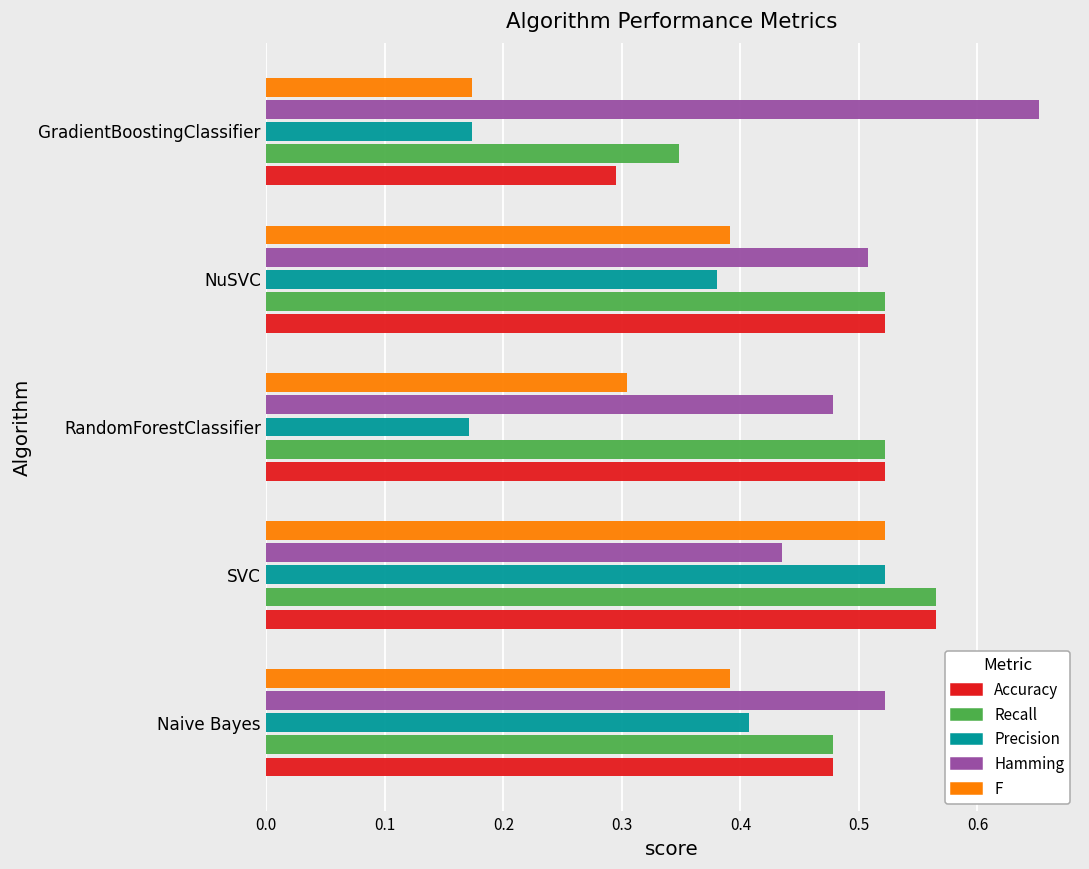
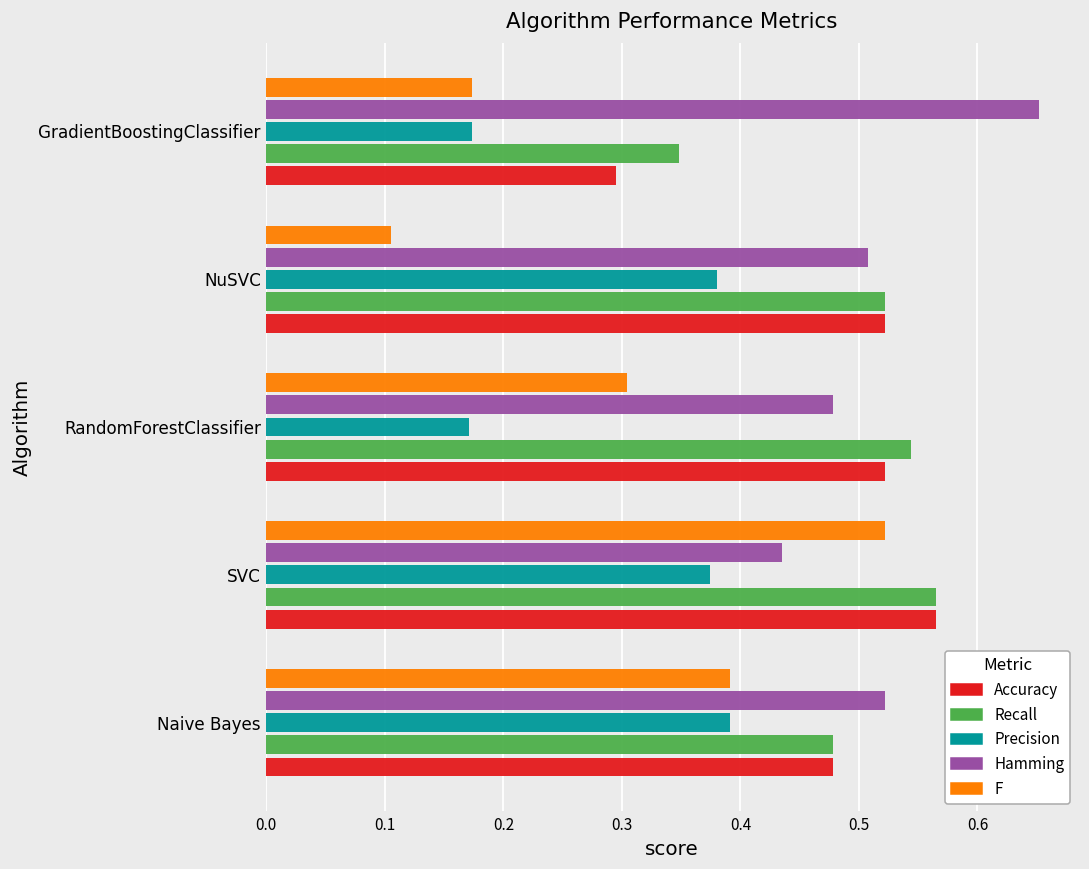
  {
    "Accuracy": {
      "GradientBoostingClassifier": 0.295,
      "NuSVC": 0.522,
      "RandomForestClassifier": 0.522,
      "SVC": 0.565,
      "Naive Bayes": 0.478
    },
    "Recall": {
      "GradientBoostingClassifier": 0.348,
      "NuSVC": 0.522,
-     "RandomForestClassifier": 0.522,
+     "RandomForestClassifier": 0.544,
      "SVC": 0.565,
      "Naive Bayes": 0.478
    },
    "Precision": {
      "GradientBoostingClassifier": 0.174,
      "NuSVC": 0.380,
      "RandomForestClassifier": 0.171,
-     "SVC": 0.522,
-     "Naive Bayes": 0.407
+     "SVC": 0.374,
+     "Naive Bayes": 0.391
    },
    "Hamming": {
      "GradientBoostingClassifier": 0.652,
      "NuSVC": 0.508,
      "RandomForestClassifier": 0.478,
      "SVC": 0.435,
      "Naive Bayes": 0.522
    },
    "F": {
      "GradientBoostingClassifier": 0.174,
-     "NuSVC": 0.391,
+     "NuSVC": 0.106,
      "RandomForestClassifier": 0.304,
      "SVC": 0.522,
      "Naive Bayes": 0.391
    }
  }
